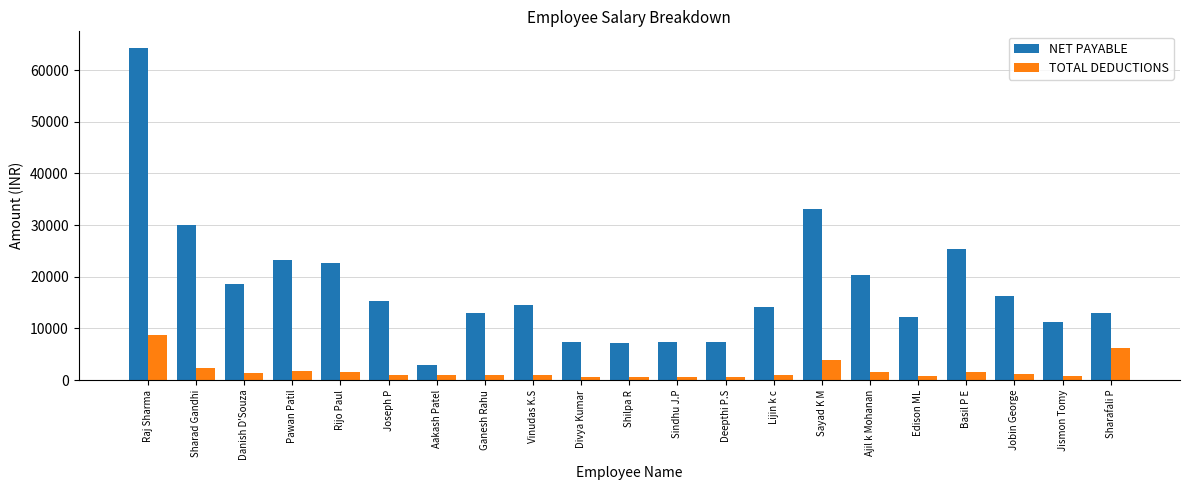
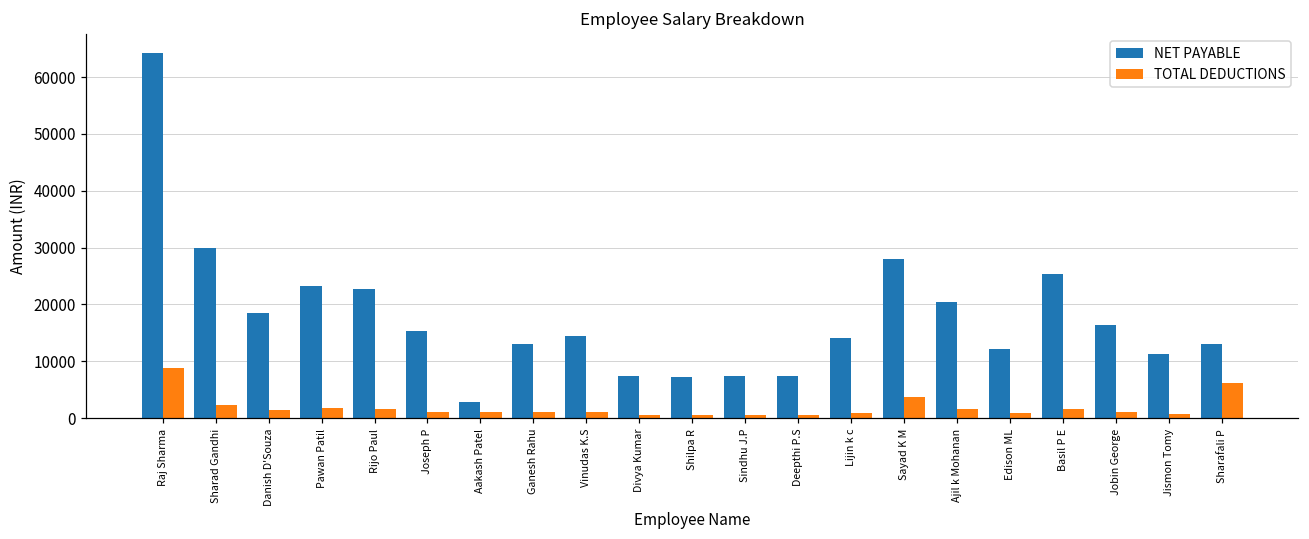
  {
    "NET PAYABLE": {
      "Raj Sharma": 64000,
      "Sharad Gandhi": 30000,
      "Danish D'Souza": 19000,
      "Pawan Patil": 23000,
      "Rijo Paul": 23000,
      "Joseph P": 15000,
      "Aakash Patel": 3000,
      "Ganesh Rahu": 13000,
      "Vinudas K.S": 14000,
      "Divya Kumar": 7000,
      "Shilpa R": 7000,
      "Sindhu J.P": 7000,
      "Deepthi P.S": 7000,
      "Lijin k c": 14000,
-     "Sayad K M": 33000,
+     "Sayad K M": 28000,
      "Ajil k Mohanan": 20000,
      "Edison ML": 12000,
      "Basil P E": 25000,
      "Jobin George": 16000,
      "Jismon Tomy": 11000,
      "Sharafali P": 13000
    },
    "TOTAL DEDUCTIONS": {
      "Raj Sharma": 9000,
      "Sharad Gandhi": 2000,
      "Danish D'Souza": 1000,
      "Pawan Patil": 2000,
      "Rijo Paul": 2000,
      "Joseph P": 1000,
      "Aakash Patel": 1000,
      "Ganesh Rahu": 1000,
      "Vinudas K.S": 1000,
      "Divya Kumar": 1000,
      "Shilpa R": 1000,
      "Sindhu J.P": 1000,
      "Deepthi P.S": 1000,
      "Lijin k c": 1000,
      "Sayad K M": 4000,
      "Ajil k Mohanan": 2000,
      "Edison ML": 1000,
      "Basil P E": 2000,
      "Jobin George": 1000,
      "Jismon Tomy": 1000,
      "Sharafali P": 6000
    }
  }
